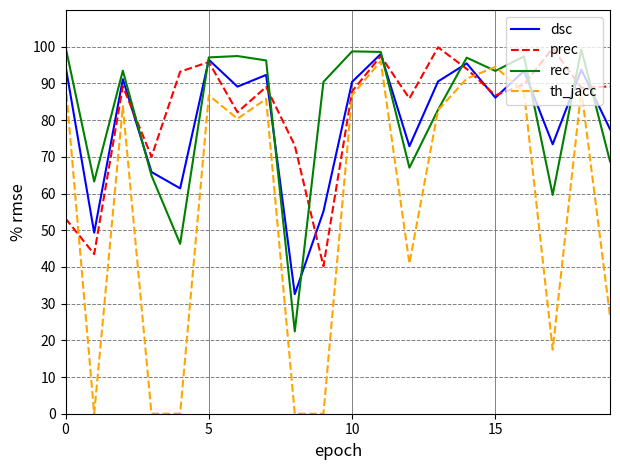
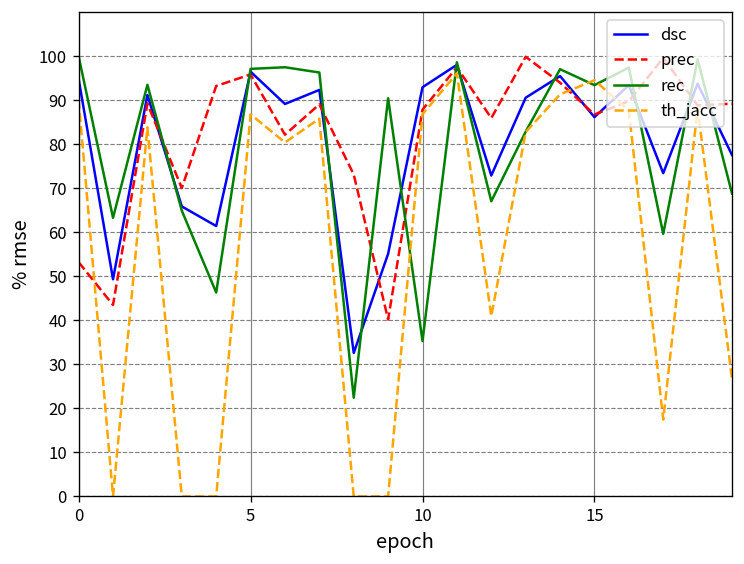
  {
    "dsc": {
      "0": 95,
-     "10": 90
+     "10": 93
    },
    "prec": {
      "0": 53,
      "10": 88
    },
    "rec": {
      "0": 100,
-     "10": 99,
+     "10": 35,
      "15": 93
    },
    "th_jacc": {
      "0": 90,
      "5": 87,
      "10": 87,
      "15": 95
    }
  }
